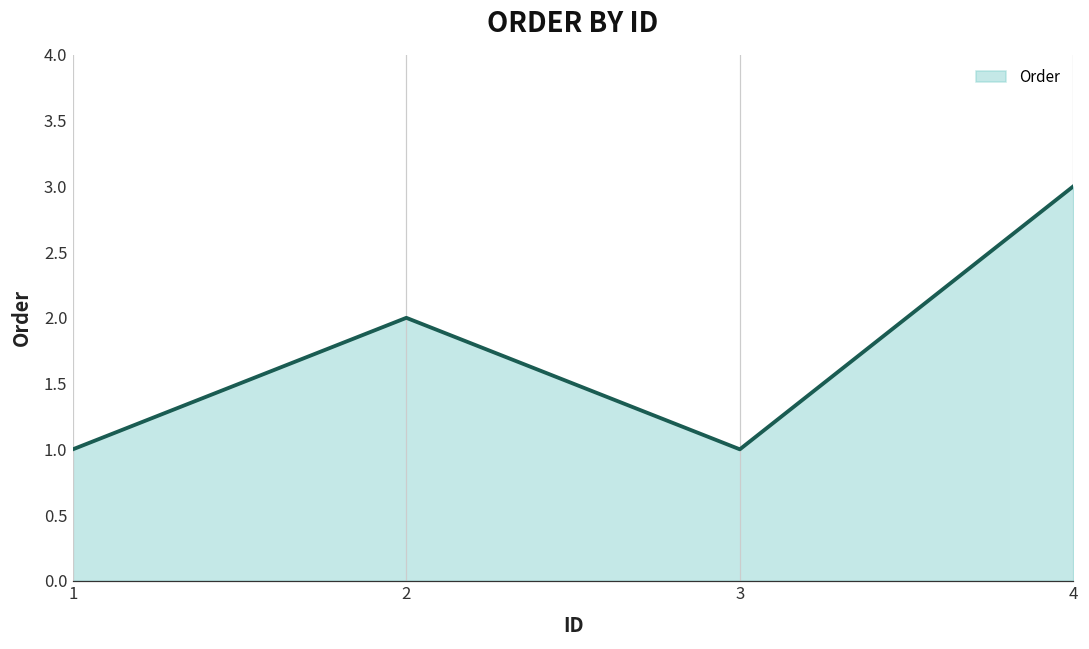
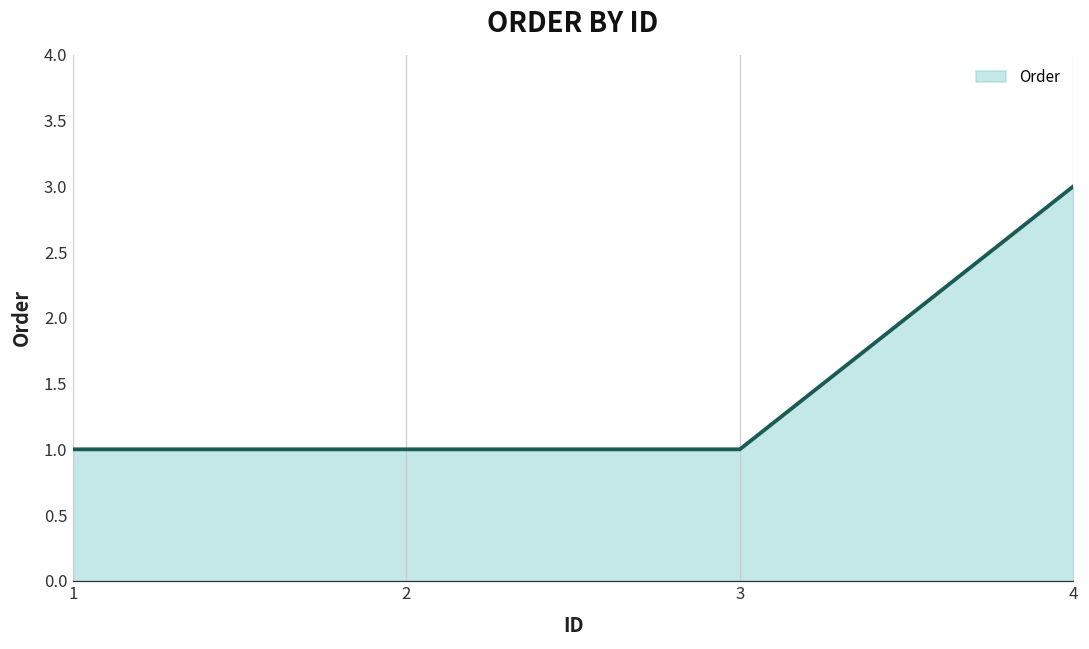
  {
    "1": 1,
-   "2": 2,
+   "2": 1,
    "3": 1,
    "4": 3
  }
